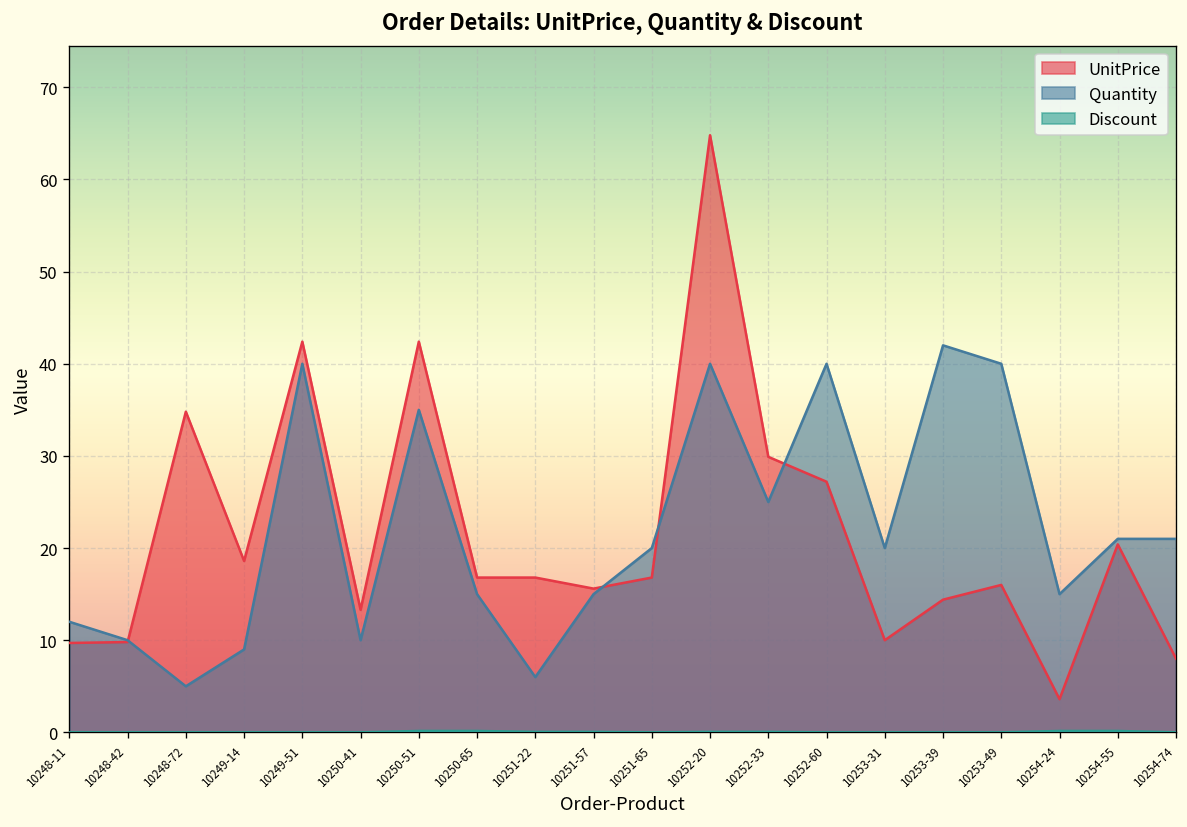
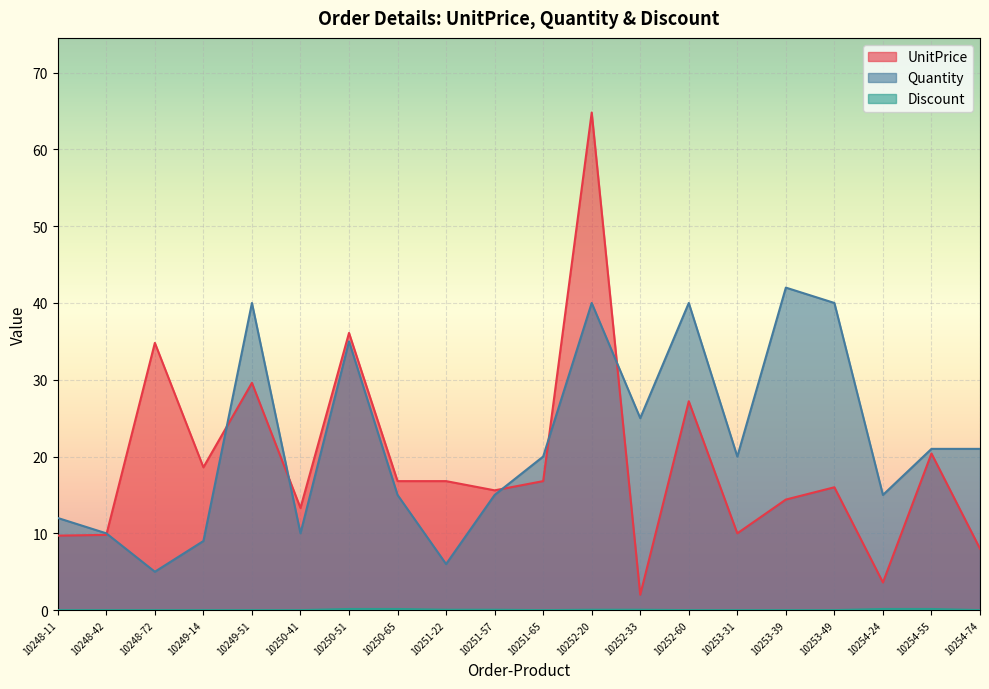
  {
    "UnitPrice": {
      "10248-11": 10,
      "10248-72": 35,
      "10249-14": 19,
-     "10249-51": 42,
+     "10249-51": 30,
      "10250-41": 13,
-     "10250-51": 42,
+     "10250-51": 36,
      "10250-65": 17,
      "10251-22": 17,
      "10251-57": 16,
      "10251-65": 17,
      "10252-20": 65,
-     "10252-33": 30,
+     "10252-33": 2,
      "10252-60": 27,
      "10253-31": 10,
      "10253-39": 14,
      "10253-49": 16,
      "10254-24": 4,
      "10254-55": 20,
      "10254-74": 8
    }
  }
